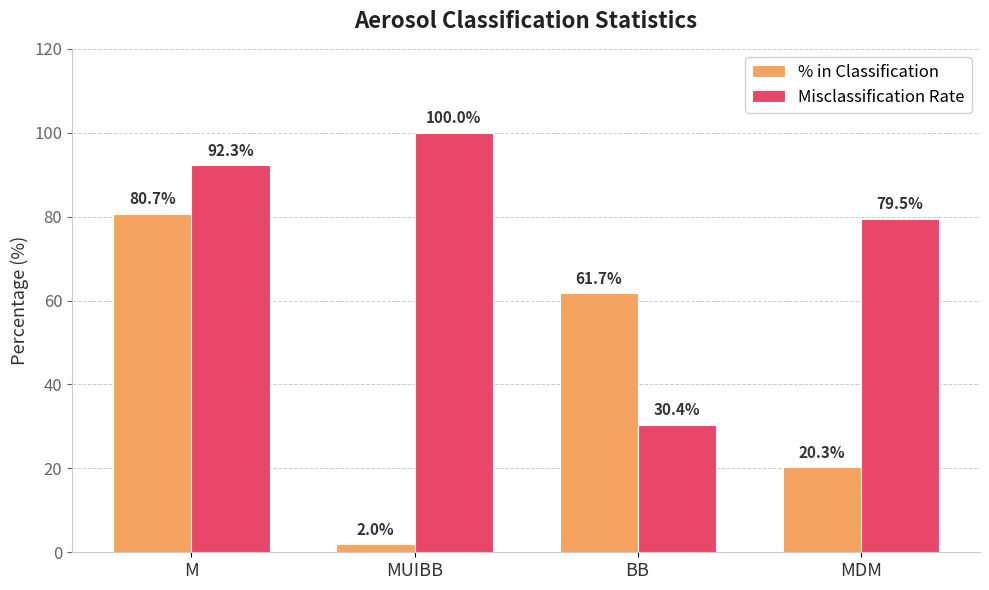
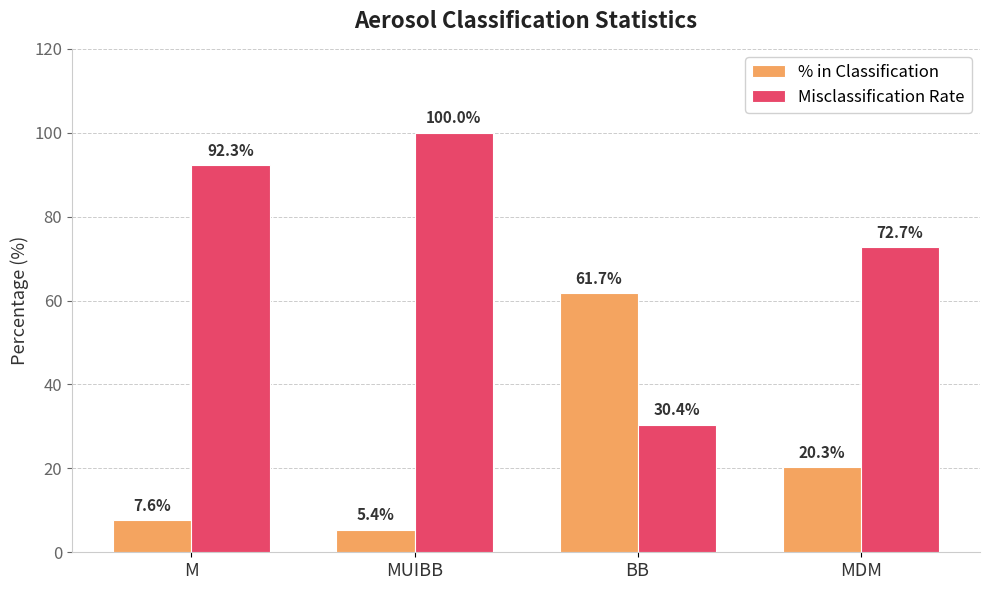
  {
    "% in Classification": {
-     "M": "80.7%",
-     "MUIBB": "2.0%",
+     "M": "7.6%",
+     "MUIBB": "5.4%",
      "BB": "61.7%",
      "MDM": "20.3%"
    },
    "Misclassification Rate": {
      "M": "92.3%",
      "MUIBB": "100.0%",
      "BB": "30.4%",
-     "MDM": "79.5%"
+     "MDM": "72.7%"
    }
  }
